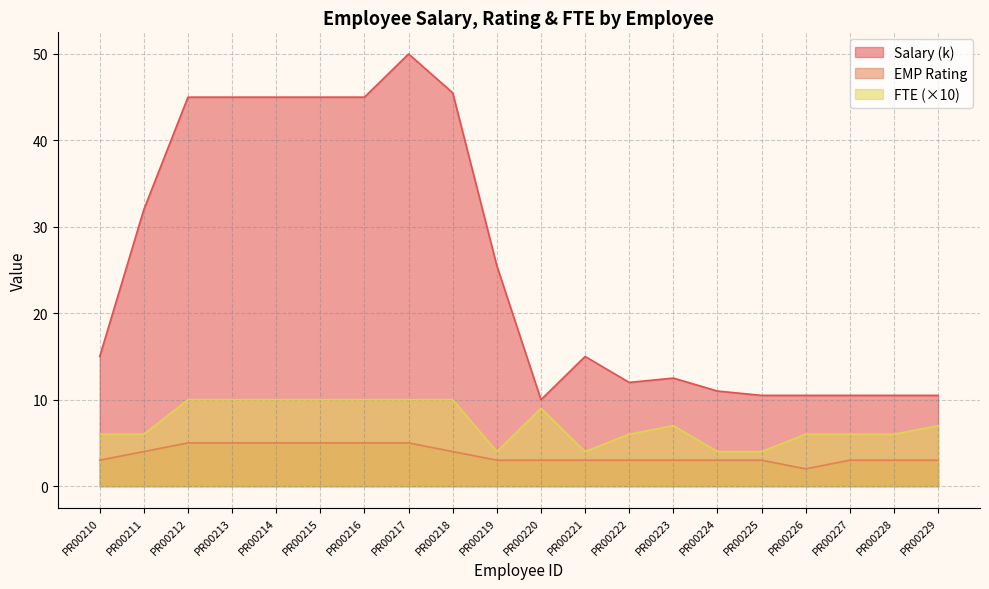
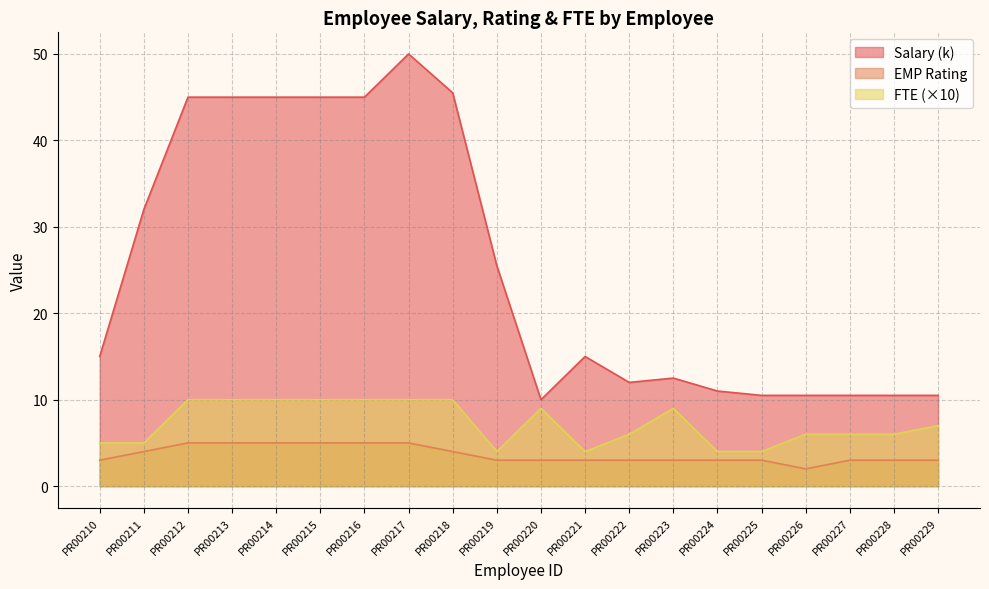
  {
    "FTE (×10)": {
-     "PR00210": 6,
-     "PR00211": 6,
+     "PR00210": 5,
+     "PR00211": 5,
      "PR00212": 10,
      "PR00213": 10,
      "PR00214": 10,
      "PR00215": 10,
      "PR00216": 10,
      "PR00217": 10,
      "PR00218": 10,
      "PR00219": 4,
      "PR00220": 9,
      "PR00221": 4,
      "PR00222": 6,
-     "PR00223": 7,
+     "PR00223": 9,
      "PR00224": 4,
      "PR00225": 4,
      "PR00226": 6,
      "PR00227": 6,
      "PR00228": 6,
      "PR00229": 7
    }
  }
